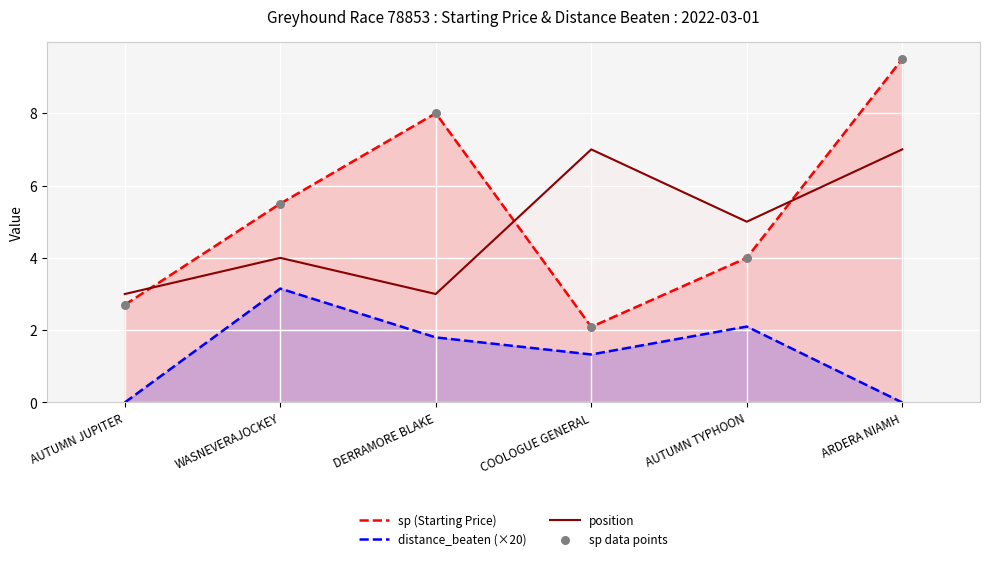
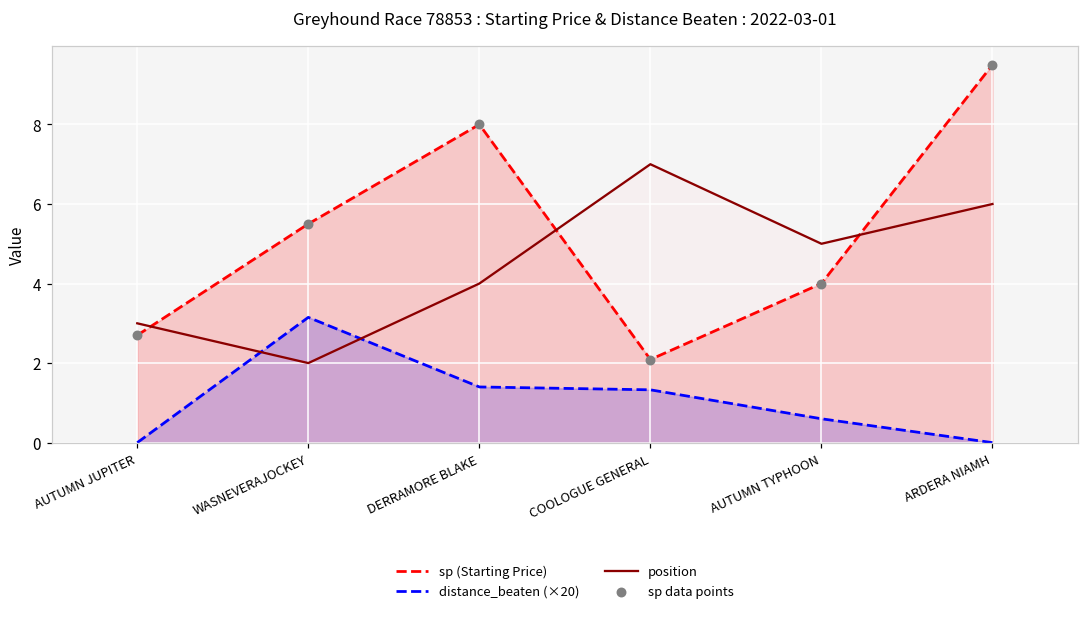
  {
    "sp data points": {
      "AUTUMN JUPITER": 2.7,
      "WASNEVERAJOCKEY": 5.5,
      "DERRAMORE BLAKE": 8.0,
      "COOLOGUE GENERAL": 2.1,
      "AUTUMN TYPHOON": 4.0,
      "ARDERA NIAMH": 9.5
    },
    "distance_beaten (×20)": {
      "AUTUMN JUPITER": 0.0,
      "WASNEVERAJOCKEY": 3.2,
-     "DERRAMORE BLAKE": 1.8,
+     "DERRAMORE BLAKE": 1.4,
      "COOLOGUE GENERAL": 1.3,
-     "AUTUMN TYPHOON": 2.1,
+     "AUTUMN TYPHOON": 0.6,
      "ARDERA NIAMH": 0.0
    },
    "position": {
      "AUTUMN JUPITER": 3,
-     "WASNEVERAJOCKEY": 4,
-     "DERRAMORE BLAKE": 3,
+     "WASNEVERAJOCKEY": 2,
+     "DERRAMORE BLAKE": 4,
      "COOLOGUE GENERAL": 7,
      "AUTUMN TYPHOON": 5,
-     "ARDERA NIAMH": 7
+     "ARDERA NIAMH": 6
    }
  }
